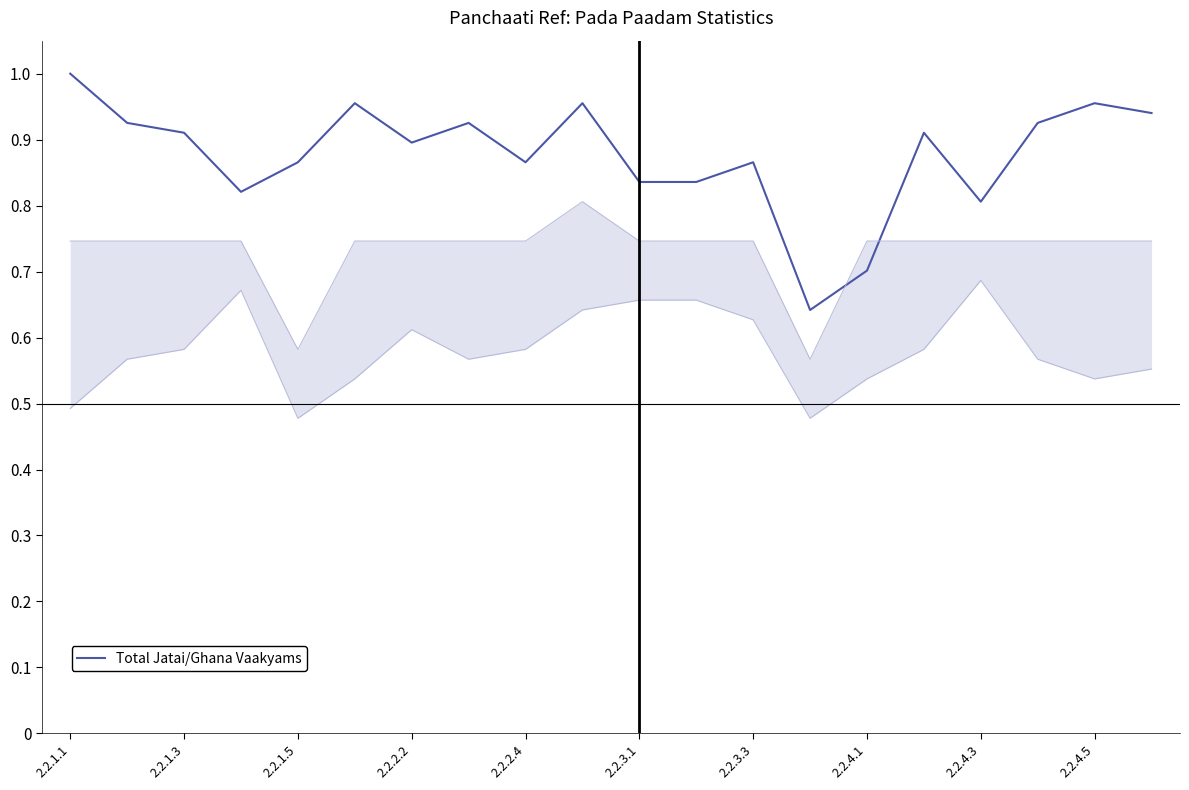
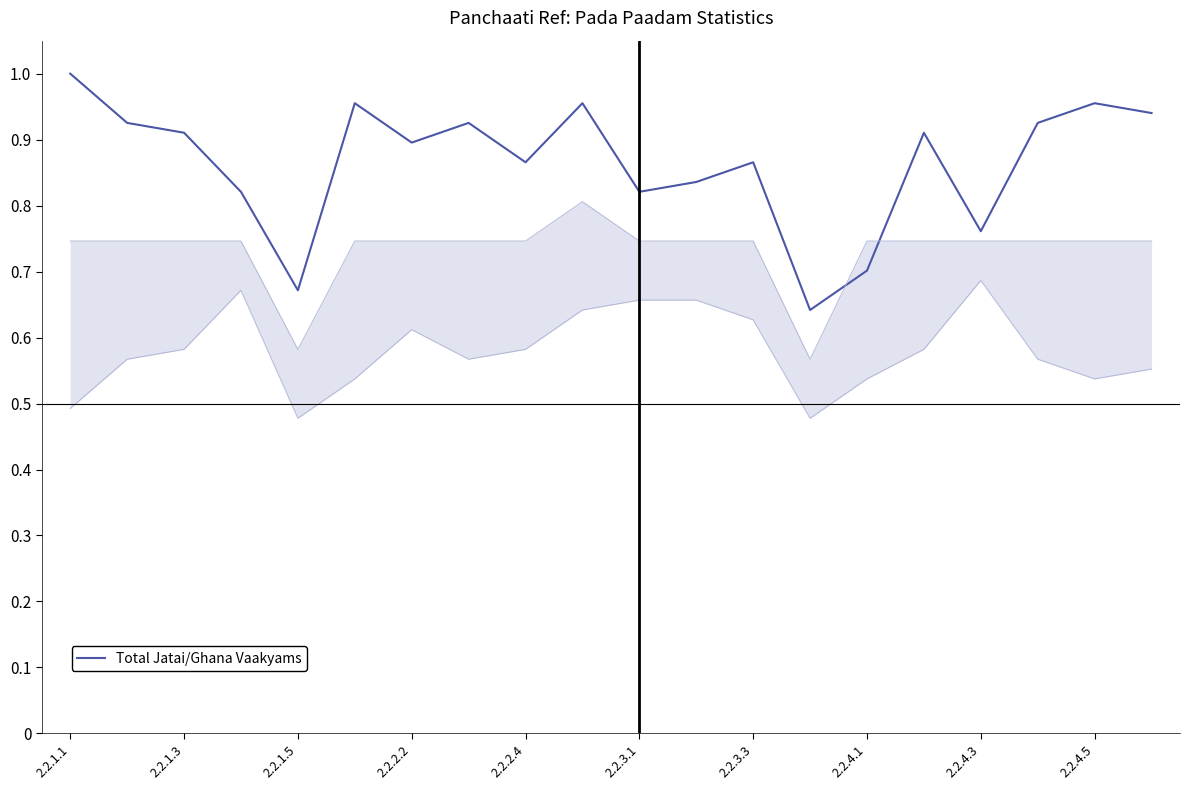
  {
    "Total Jatai/Ghana Vaakyams": {
      "2.2.1.1": 1.00,
      "2.2.1.3": 0.91,
-     "2.2.1.5": 0.87,
+     "2.2.1.5": 0.67,
      "2.2.2.2": 0.90,
      "2.2.2.4": 0.87,
-     "2.2.3.1": 0.84,
+     "2.2.3.1": 0.82,
      "2.2.3.3": 0.87,
      "2.2.4.1": 0.70,
-     "2.2.4.3": 0.81,
+     "2.2.4.3": 0.76,
      "2.2.4.5": 0.96
    }
  }
